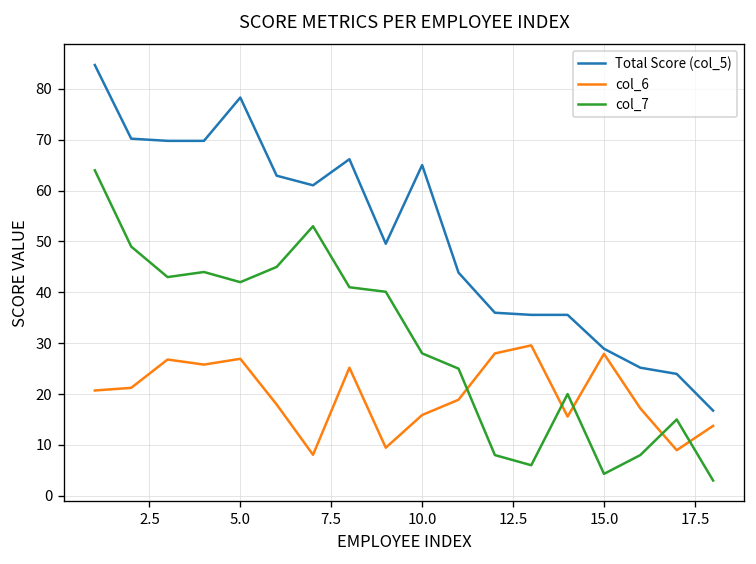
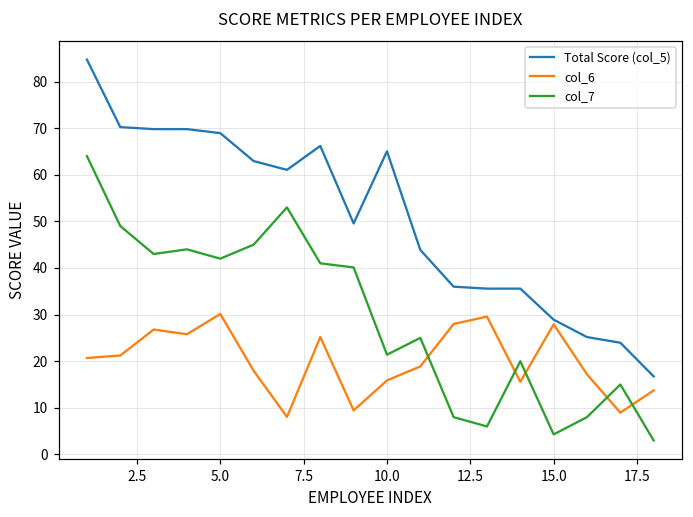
  {
    "Total Score (col_5)": {
-     "5.0": 78,
+     "5.0": 69,
      "10.0": 65,
      "15.0": 29
    },
    "col_6": {
-     "5.0": 27,
+     "5.0": 30,
      "10.0": 16,
      "15.0": 28
    },
    "col_7": {
      "5.0": 42,
-     "10.0": 28,
+     "10.0": 21,
      "15.0": 4
    }
  }
